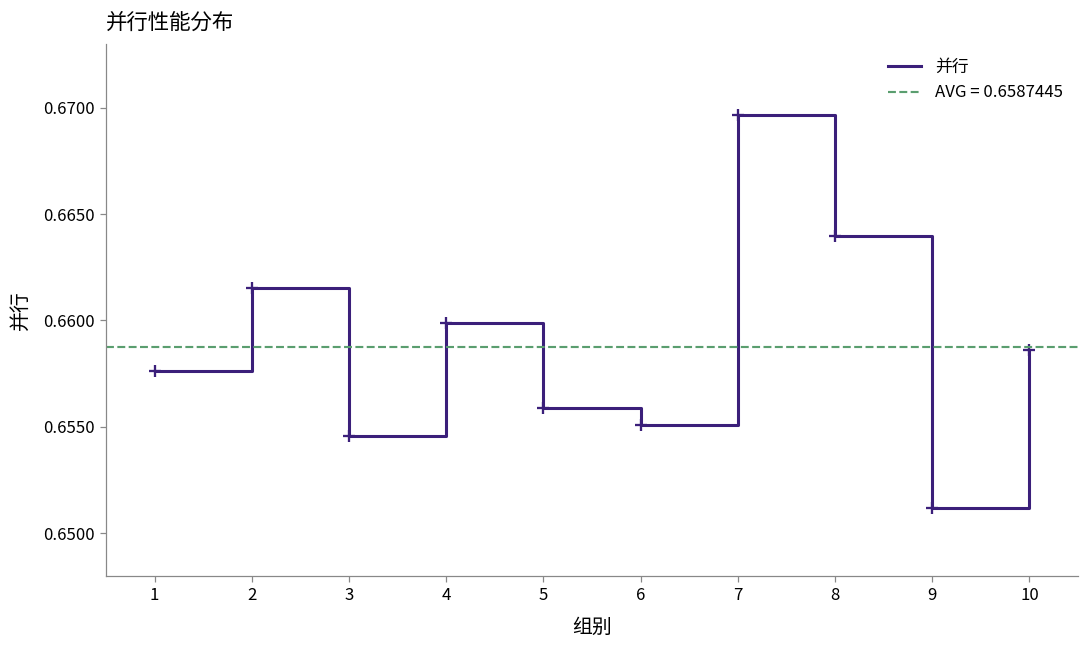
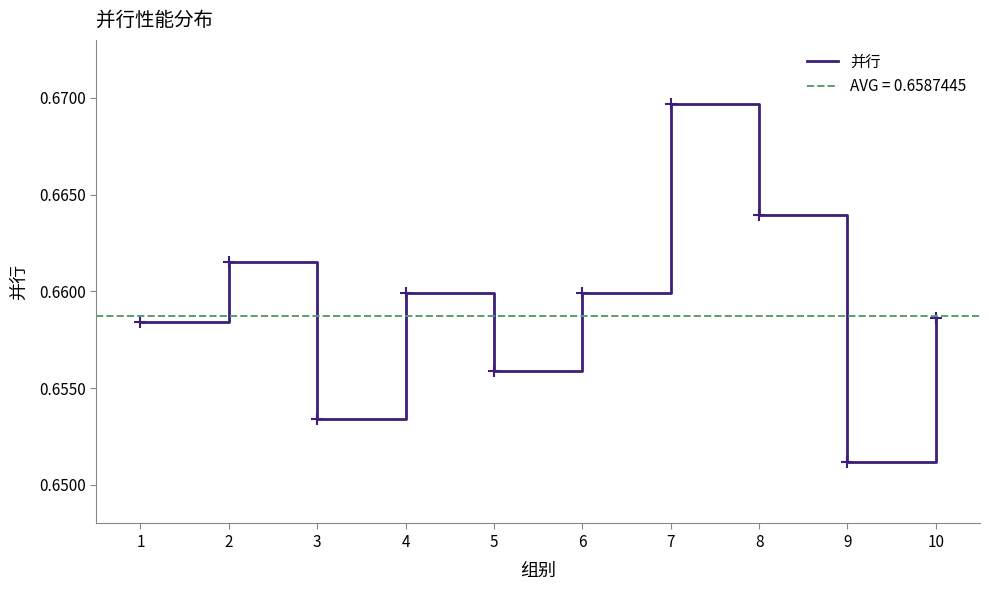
  {
-   "1": 0.6576,
+   "1": 0.6584,
    "2": 0.6615,
-   "3": 0.6546,
+   "3": 0.6534,
    "4": 0.6599,
    "5": 0.6559,
-   "6": 0.6551,
+   "6": 0.6599,
    "7": 0.6697,
    "8": 0.6640,
    "9": 0.6512,
    "10": 0.6586
  }
